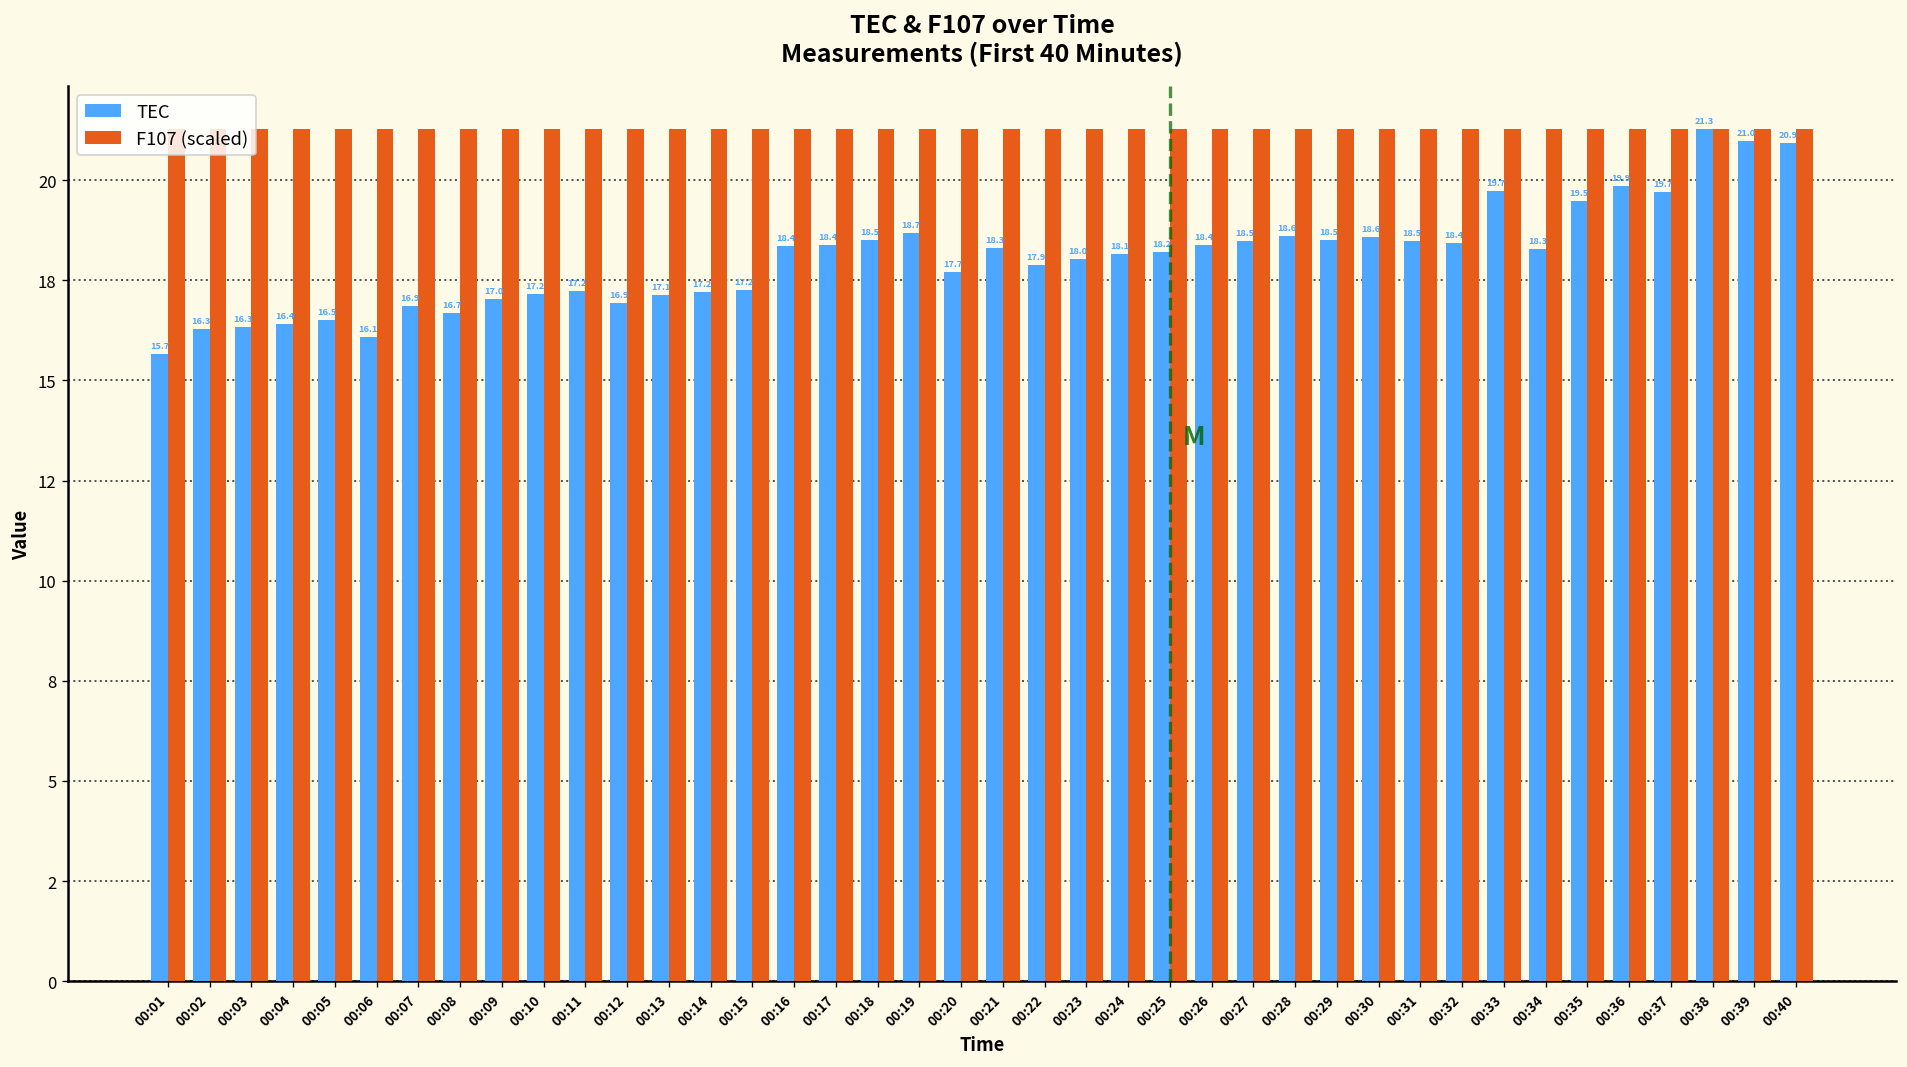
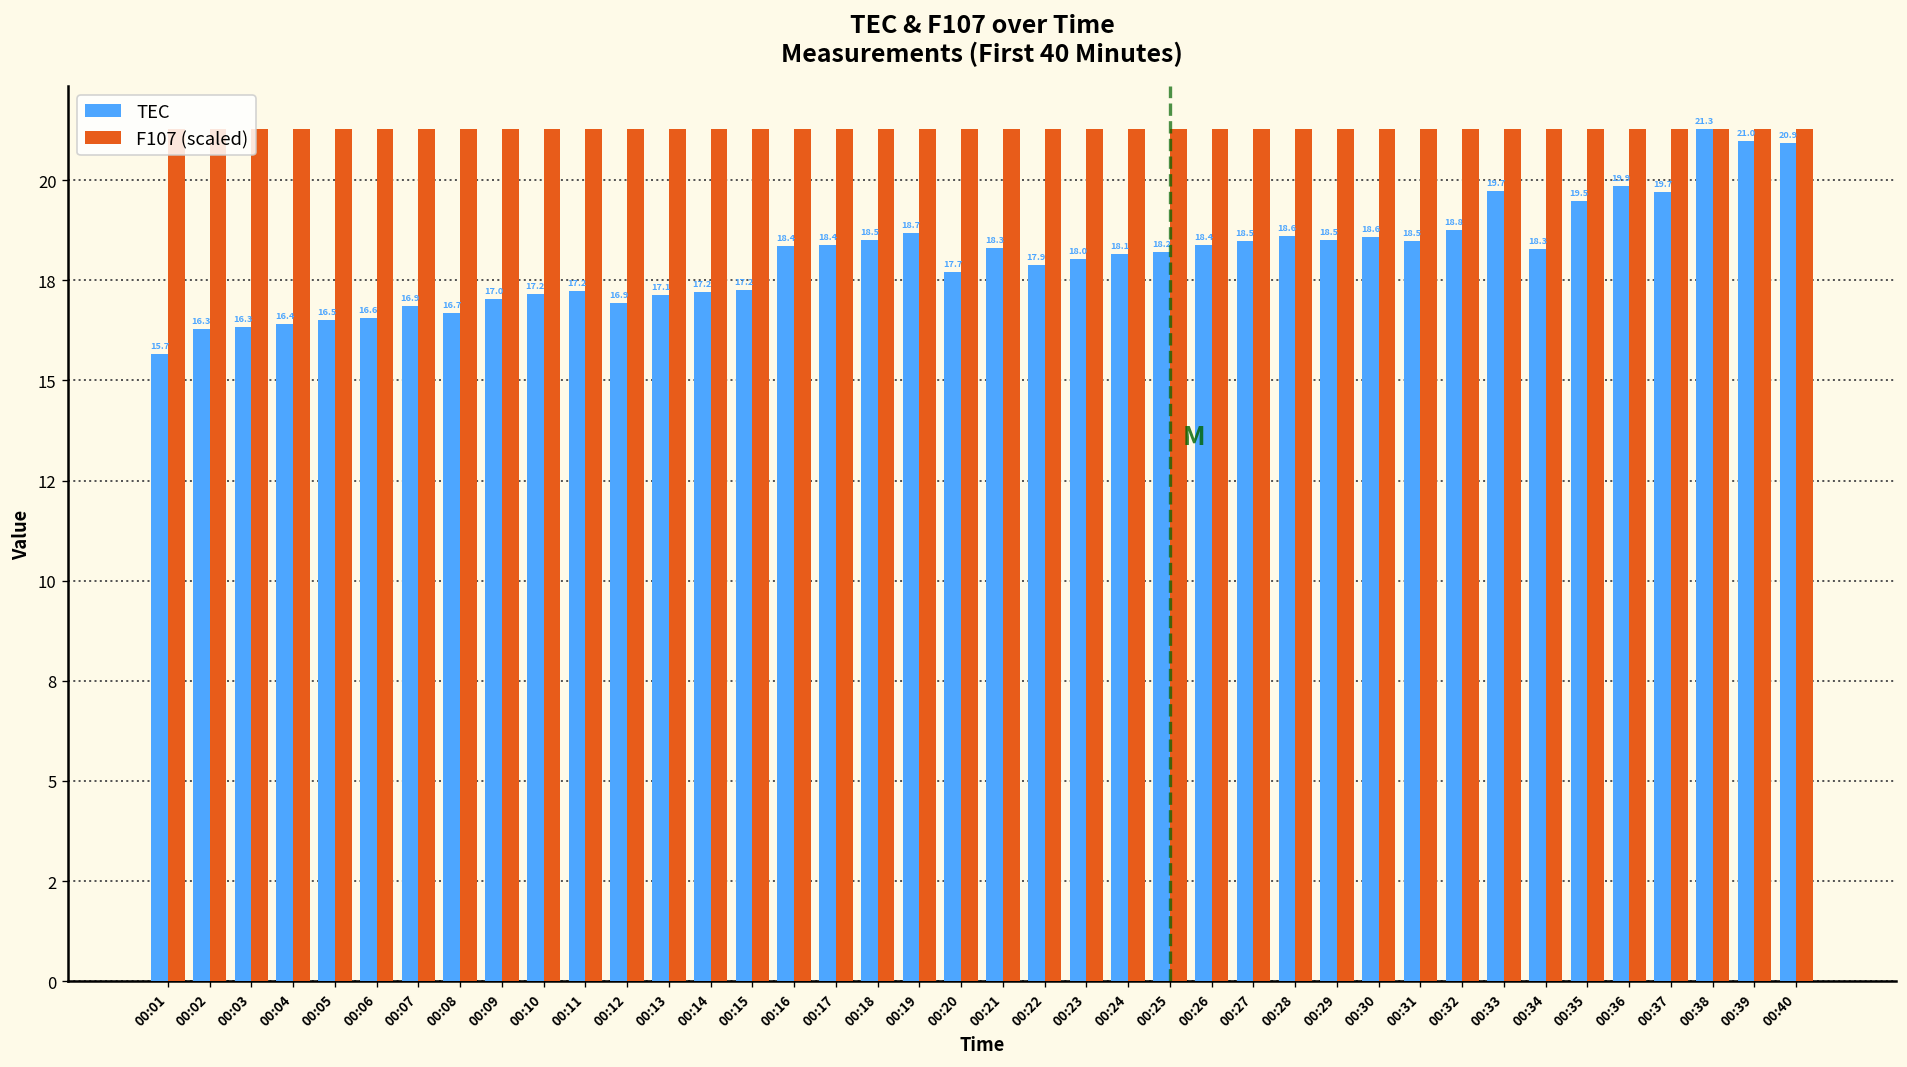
  {
    "TEC": {
      "00:01": 15.7,
      "00:02": 16.3,
      "00:03": 16.3,
      "00:04": 16.4,
      "00:05": 16.5,
-     "00:06": 16.1,
+     "00:06": 16.6,
      "00:07": 16.9,
      "00:08": 16.7,
      "00:09": 17.0,
      "00:10": 17.2,
      "00:11": 17.2,
      "00:12": 16.9,
      "00:13": 17.1,
      "00:14": 17.2,
      "00:15": 17.2,
      "00:16": 18.4,
      "00:17": 18.4,
      "00:18": 18.5,
      "00:19": 18.7,
      "00:20": 17.7,
      "00:21": 18.3,
      "00:22": 17.9,
      "00:23": 18.0,
      "00:24": 18.1,
      "00:25": 18.2,
      "00:26": 18.4,
      "00:27": 18.5,
      "00:28": 18.6,
      "00:29": 18.5,
      "00:30": 18.6,
      "00:31": 18.5,
-     "00:32": 18.4,
+     "00:32": 18.8,
      "00:33": 19.7,
      "00:34": 18.3,
      "00:35": 19.5,
      "00:36": 19.9,
      "00:37": 19.7,
      "00:38": 21.3,
      "00:39": 21.0,
      "00:40": 20.9
    }
  }
